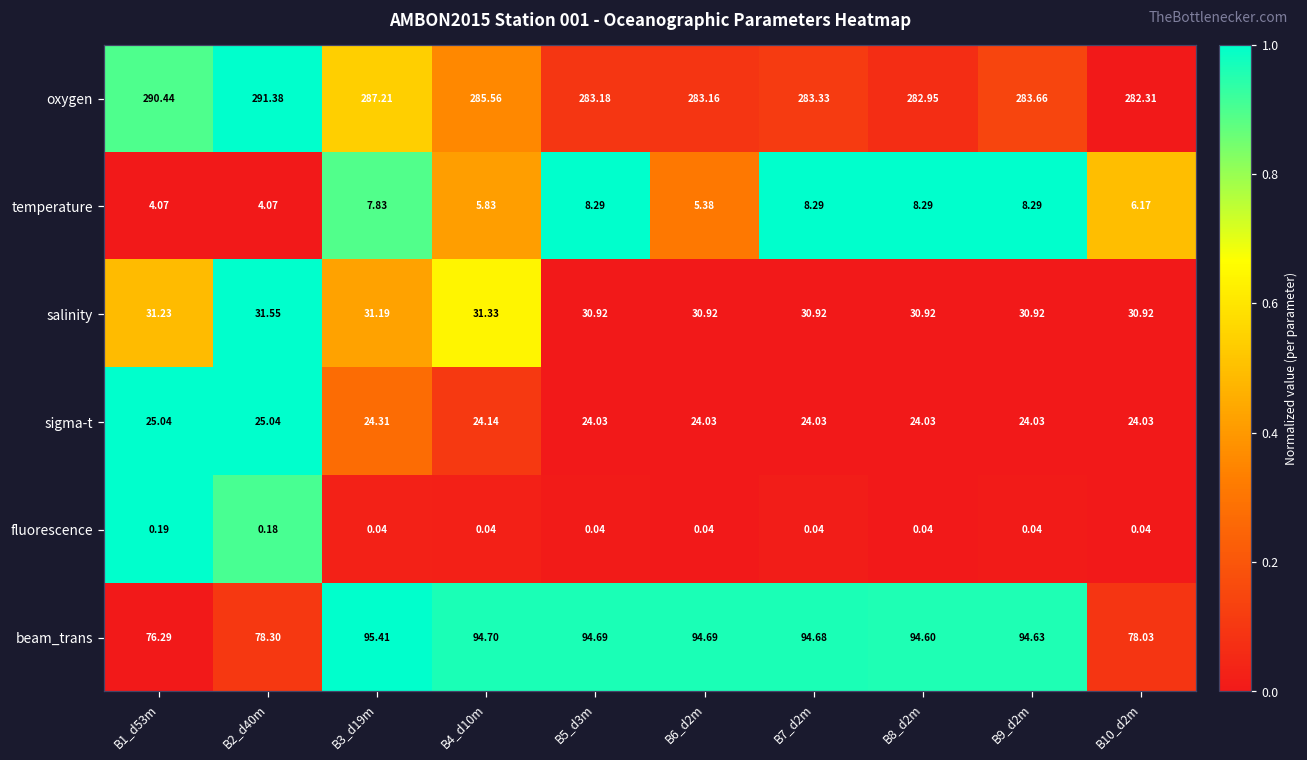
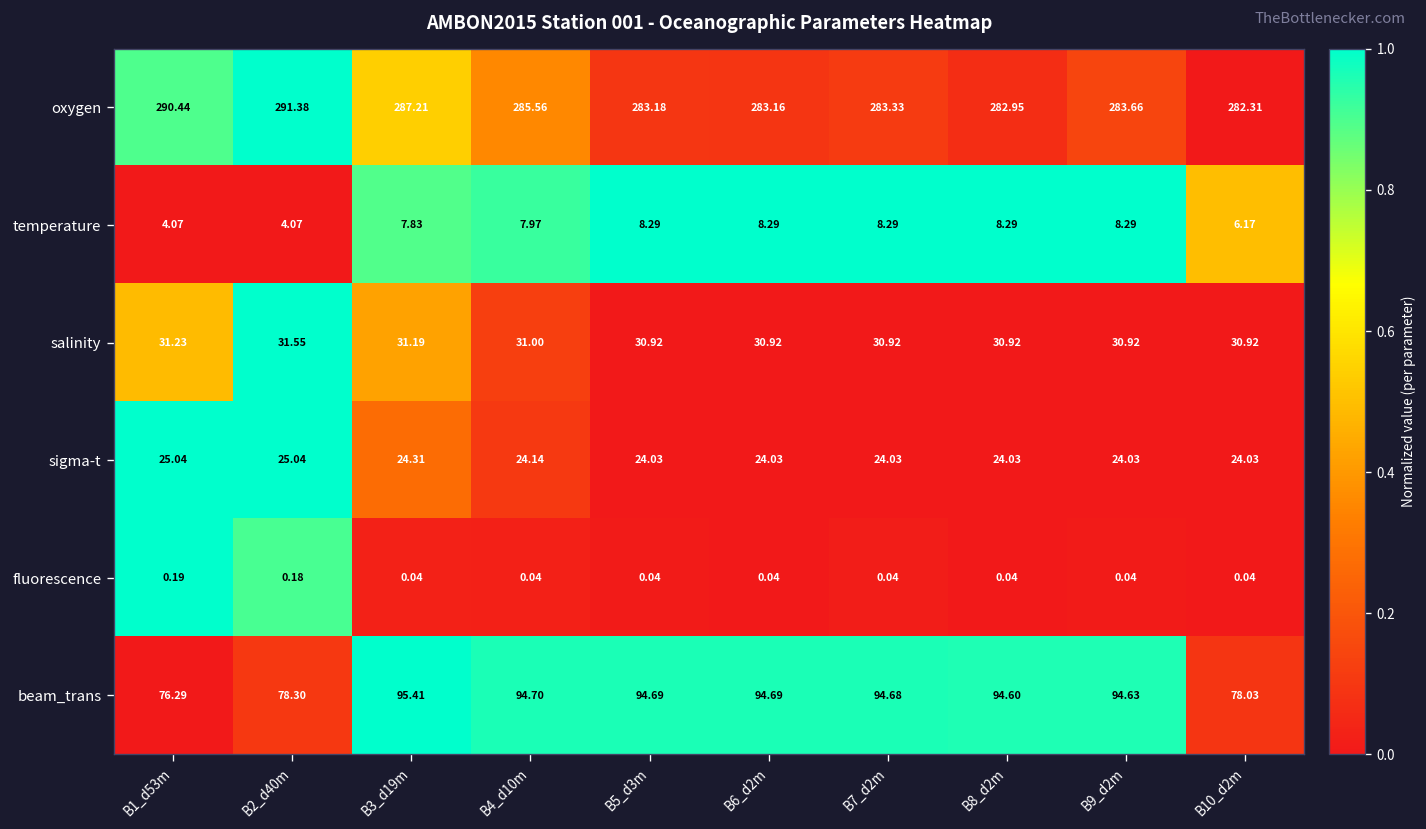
  {
    "oxygen": {
      "B1_d53m": 290.44,
      "B2_d40m": 291.38,
      "B3_d19m": 287.21,
      "B4_d10m": 285.56,
      "B5_d3m": 283.18,
      "B6_d2m": 283.16,
      "B7_d2m": 283.33,
      "B8_d2m": 282.95,
      "B9_d2m": 283.66,
      "B10_d2m": 282.31
    },
    "temperature": {
      "B1_d53m": 4.07,
      "B2_d40m": 4.07,
      "B3_d19m": 7.83,
-     "B4_d10m": 5.83,
+     "B4_d10m": 7.97,
      "B5_d3m": 8.29,
-     "B6_d2m": 5.38,
+     "B6_d2m": 8.29,
      "B7_d2m": 8.29,
      "B8_d2m": 8.29,
      "B9_d2m": 8.29,
      "B10_d2m": 6.17
    },
    "salinity": {
      "B1_d53m": 31.23,
      "B2_d40m": 31.55,
      "B3_d19m": 31.19,
-     "B4_d10m": 31.33,
+     "B4_d10m": 31.00,
      "B5_d3m": 30.92,
      "B6_d2m": 30.92,
      "B7_d2m": 30.92,
      "B8_d2m": 30.92,
      "B9_d2m": 30.92,
      "B10_d2m": 30.92
    },
    "sigma-t": {
      "B1_d53m": 25.04,
      "B2_d40m": 25.04,
      "B3_d19m": 24.31,
      "B4_d10m": 24.14,
      "B5_d3m": 24.03,
      "B6_d2m": 24.03,
      "B7_d2m": 24.03,
      "B8_d2m": 24.03,
      "B9_d2m": 24.03,
      "B10_d2m": 24.03
    },
    "fluorescence": {
      "B1_d53m": 0.19,
      "B2_d40m": 0.18,
      "B3_d19m": 0.04,
      "B4_d10m": 0.04,
      "B5_d3m": 0.04,
      "B6_d2m": 0.04,
      "B7_d2m": 0.04,
      "B8_d2m": 0.04,
      "B9_d2m": 0.04,
      "B10_d2m": 0.04
    },
    "beam_trans": {
      "B1_d53m": 76.29,
      "B2_d40m": 78.30,
      "B3_d19m": 95.41,
      "B4_d10m": 94.70,
      "B5_d3m": 94.69,
      "B6_d2m": 94.69,
      "B7_d2m": 94.68,
      "B8_d2m": 94.60,
      "B9_d2m": 94.63,
      "B10_d2m": 78.03
    }
  }
